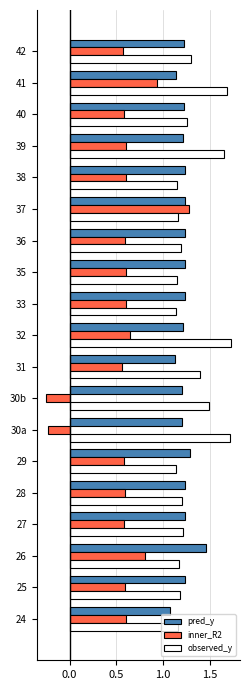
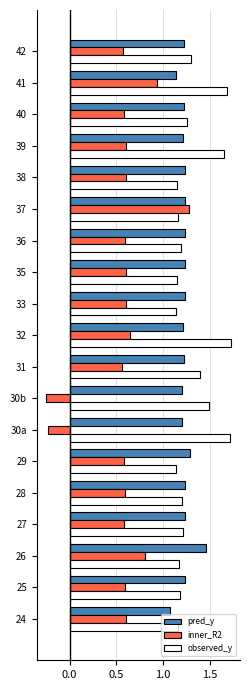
  {
    "pred_y": {
      "42": 1.2,
      "41": 1.1,
      "40": 1.2,
      "39": 1.2,
      "38": 1.2,
      "37": 1.2,
      "36": 1.2,
      "35": 1.2,
      "33": 1.2,
      "32": 1.2,
-     "31": 1.1,
+     "31": 1.2,
      "30b": 1.2,
      "30a": 1.2,
      "29": 1.3,
      "28": 1.2,
      "27": 1.2,
      "26": 1.5,
      "25": 1.2,
      "24": 1.1
    },
    "inner_R2": {
      "42": 0.6,
      "41": 0.9,
      "40": 0.6,
      "39": 0.6,
      "38": 0.6,
      "37": 1.3,
      "36": 0.6,
      "35": 0.6,
      "33": 0.6,
      "32": 0.6,
      "31": 0.6,
      "30b": -0.3,
      "30a": -0.2,
      "29": 0.6,
      "28": 0.6,
      "27": 0.6,
      "26": 0.8,
      "25": 0.6,
      "24": 0.6
    },
    "observed_y": {
      "42": 1.3,
      "41": 1.7,
      "40": 1.3,
      "39": 1.7,
      "38": 1.2,
      "37": 1.2,
      "36": 1.2,
      "35": 1.2,
      "33": 1.1,
      "32": 1.7,
      "31": 1.4,
      "30b": 1.5,
      "30a": 1.7,
      "29": 1.1,
      "28": 1.2,
      "27": 1.2,
      "26": 1.2,
      "25": 1.2
    }
  }
